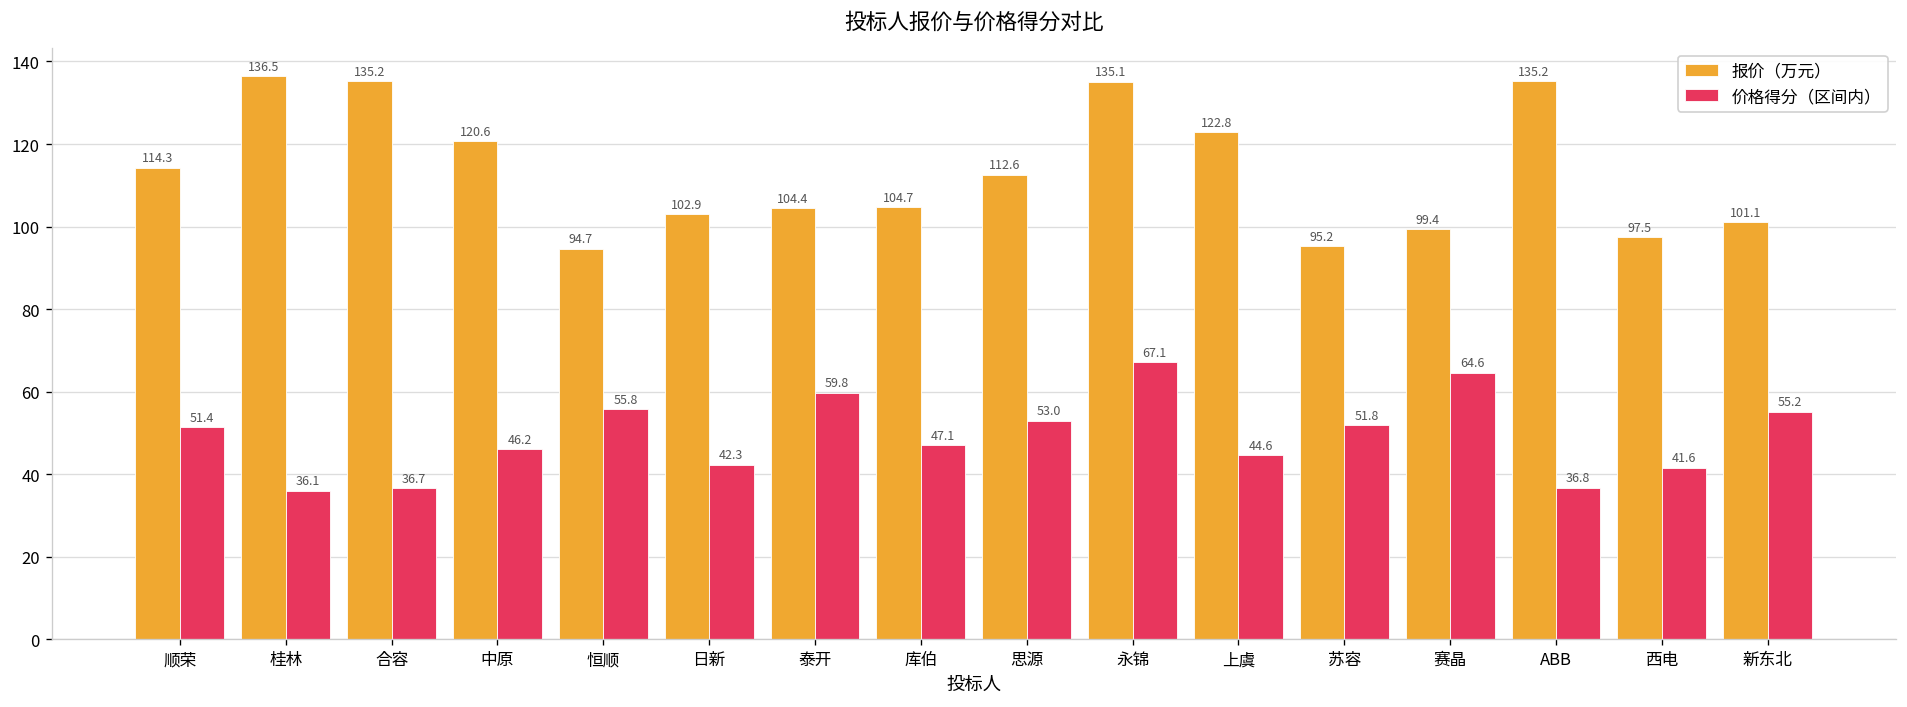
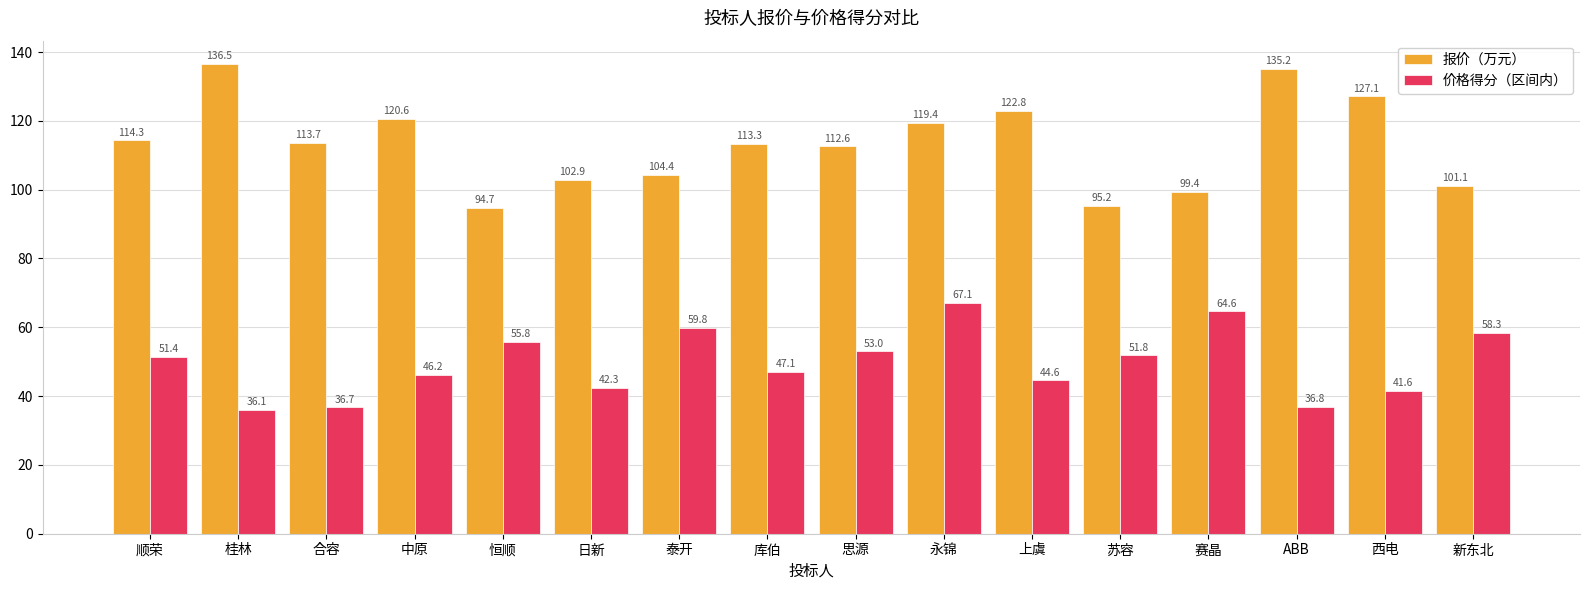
  {
    "报价（万元）": {
      "顺荣": 114.3,
      "桂林": 136.5,
-     "合容": 135.2,
+     "合容": 113.7,
      "中原": 120.6,
      "恒顺": 94.7,
      "日新": 102.9,
      "泰开": 104.4,
-     "库伯": 104.7,
+     "库伯": 113.3,
      "思源": 112.6,
-     "永锦": 135.1,
+     "永锦": 119.4,
      "上虞": 122.8,
      "苏容": 95.2,
      "赛晶": 99.4,
      "ABB": 135.2,
-     "西电": 97.5,
+     "西电": 127.1,
      "新东北": 101.1
    },
    "价格得分（区间内）": {
      "顺荣": 51.4,
      "桂林": 36.1,
      "合容": 36.7,
      "中原": 46.2,
      "恒顺": 55.8,
      "日新": 42.3,
      "泰开": 59.8,
      "库伯": 47.1,
      "思源": 53.0,
      "永锦": 67.1,
      "上虞": 44.6,
      "苏容": 51.8,
      "赛晶": 64.6,
      "ABB": 36.8,
      "西电": 41.6,
-     "新东北": 55.2
+     "新东北": 58.3
    }
  }
